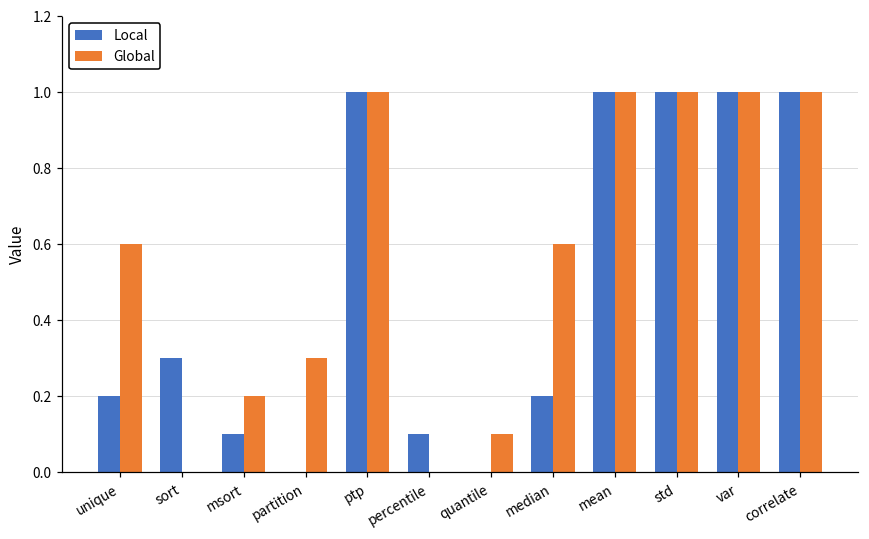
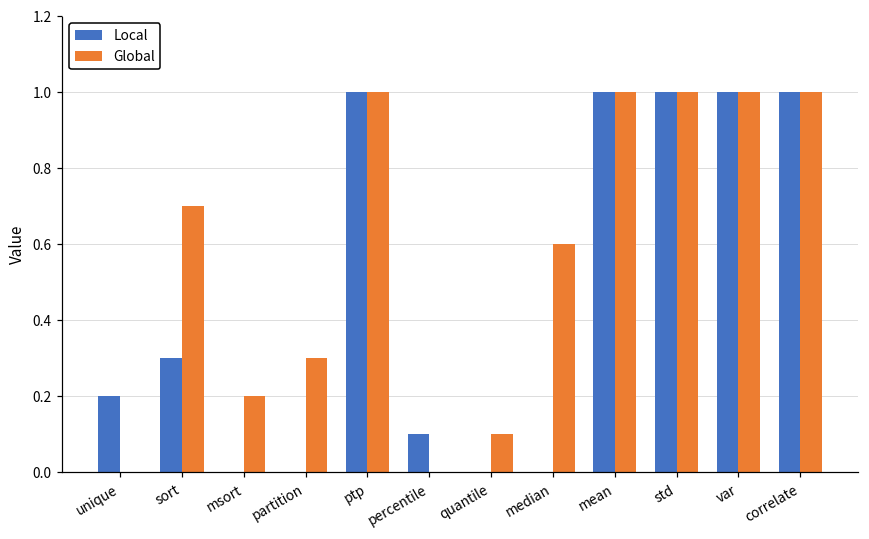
  {
    "Local": {
      "unique": 0.2,
      "sort": 0.3,
-     "msort": 0.1,
+     "msort": 0.0,
      "partition": 0.0,
      "ptp": 1.0,
      "percentile": 0.1,
      "quantile": 0.0,
-     "median": 0.2,
+     "median": 0.0,
      "mean": 1.0,
      "std": 1.0,
      "var": 1.0,
      "correlate": 1.0
    },
    "Global": {
-     "unique": 0.6,
-     "sort": 0.0,
+     "unique": 0.0,
+     "sort": 0.7,
      "msort": 0.2,
      "partition": 0.3,
      "ptp": 1.0,
      "percentile": 0.0,
      "quantile": 0.1,
      "median": 0.6,
      "mean": 1.0,
      "std": 1.0,
      "var": 1.0,
      "correlate": 1.0
    }
  }
